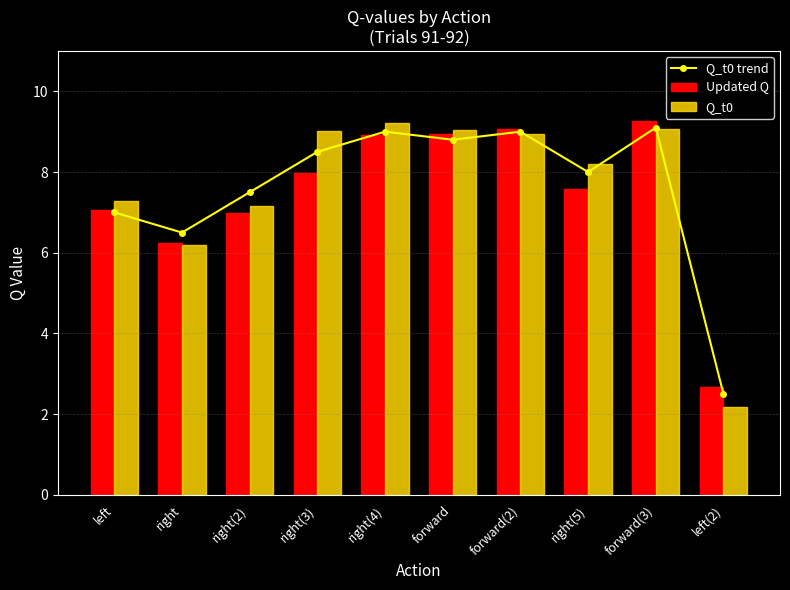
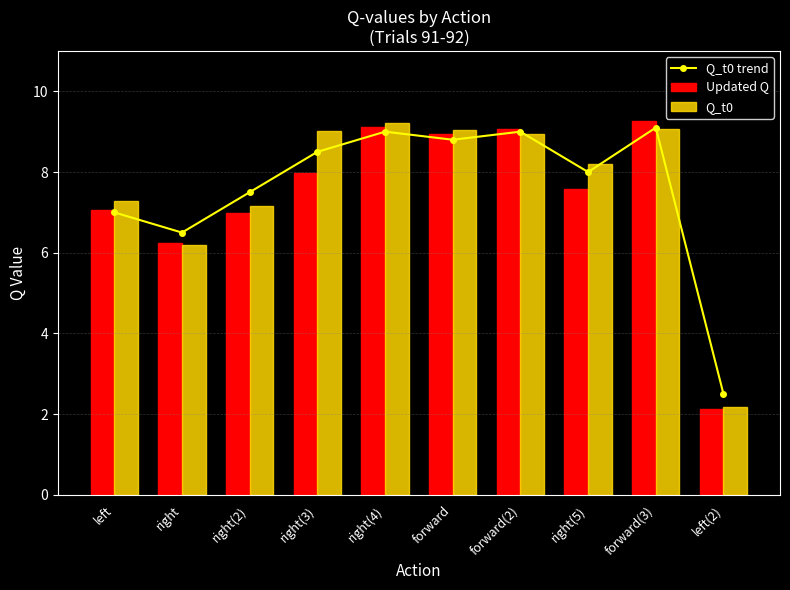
  {
    "Updated Q": {
      "left": 7.1,
      "right": 6.2,
      "right(2)": 7.0,
      "right(3)": 8.0,
-     "right(4)": 8.9,
+     "right(4)": 9.1,
      "forward": 9.0,
      "forward(2)": 9.1,
      "right(5)": 7.6,
      "forward(3)": 9.3,
-     "left(2)": 2.7
+     "left(2)": 2.1
    }
  }
